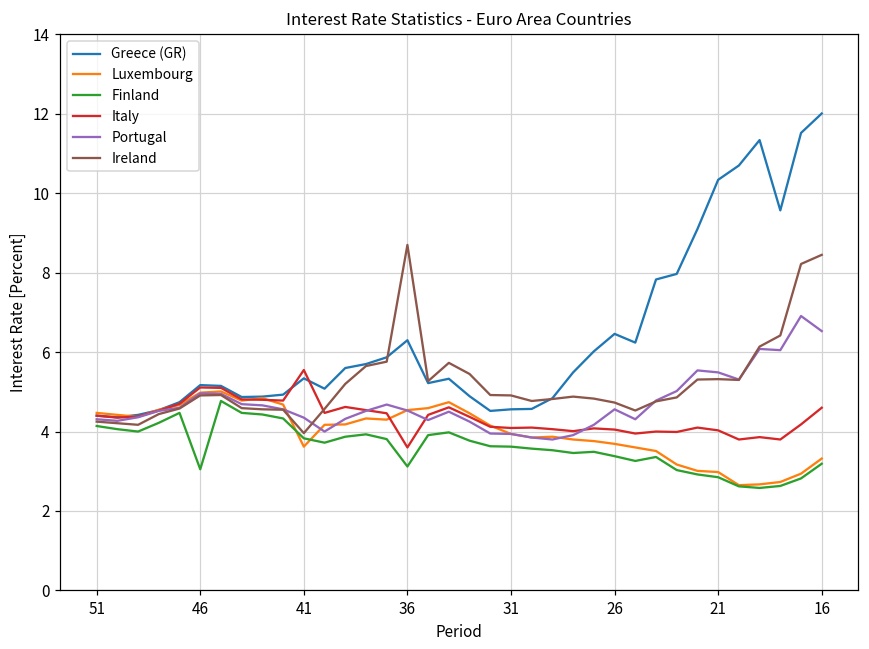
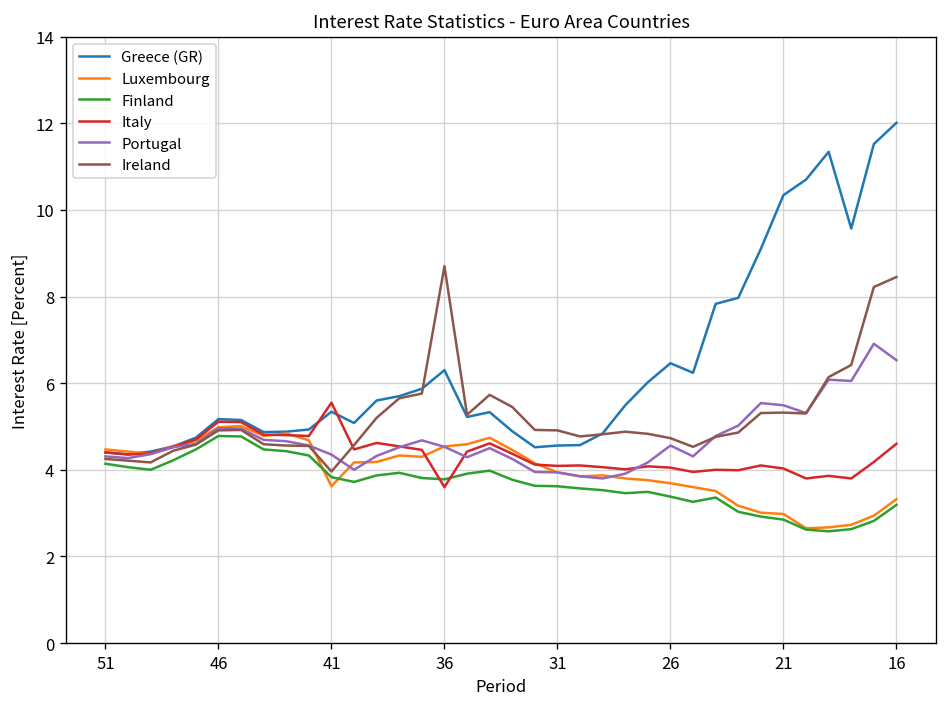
  {
    "Greece (GR)": {
      "41": 5.3,
      "36": 6.3
    },
    "Luxembourg": {
      "41": 3.6
    },
    "Finland": {
      "51": 4.1,
-     "46": 3.1,
+     "46": 4.8,
      "41": 3.8,
-     "36": 3.1
+     "36": 3.8
    },
    "Italy": {
      "41": 5.6,
      "36": 3.6
    },
    "Portugal": {
      "41": 4.4
    },
    "Ireland": {
      "41": 4.0,
      "36": 8.7
    }
  }
